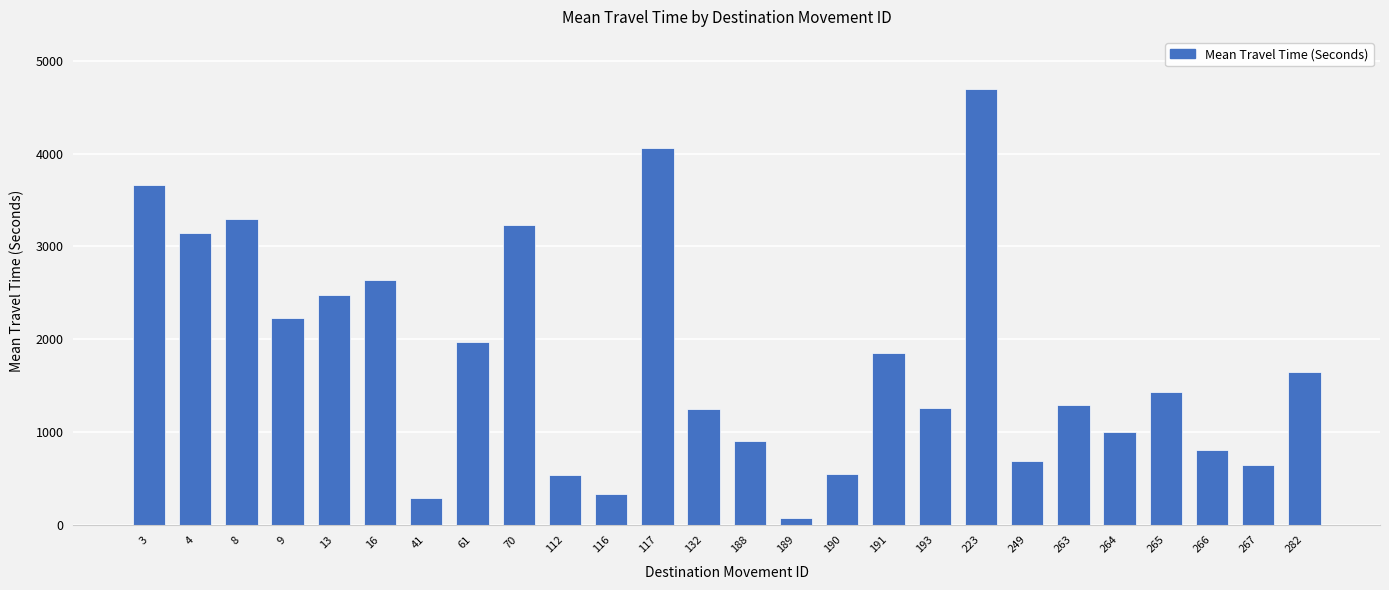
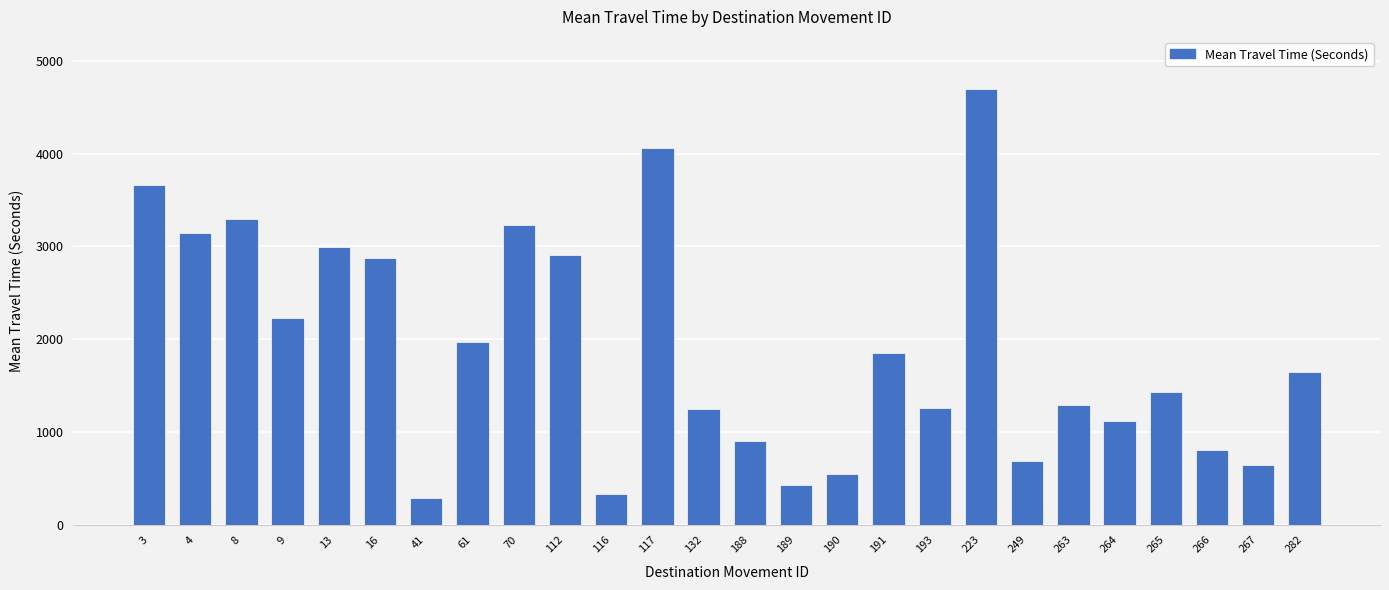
  {
    "3": 3700,
    "4": 3100,
    "8": 3300,
    "9": 2200,
-   "13": 2500,
-   "16": 2600,
+   "13": 3000,
+   "16": 2900,
    "41": 300,
    "61": 2000,
    "70": 3200,
-   "112": 500,
+   "112": 2900,
    "116": 300,
    "117": 4100,
    "132": 1300,
    "188": 900,
-   "189": 100,
+   "189": 400,
    "190": 500,
    "191": 1900,
    "193": 1300,
    "223": 4700,
    "249": 700,
    "263": 1300,
-   "264": 1000,
+   "264": 1100,
    "265": 1400,
    "266": 800,
    "267": 600,
    "282": 1600
  }
